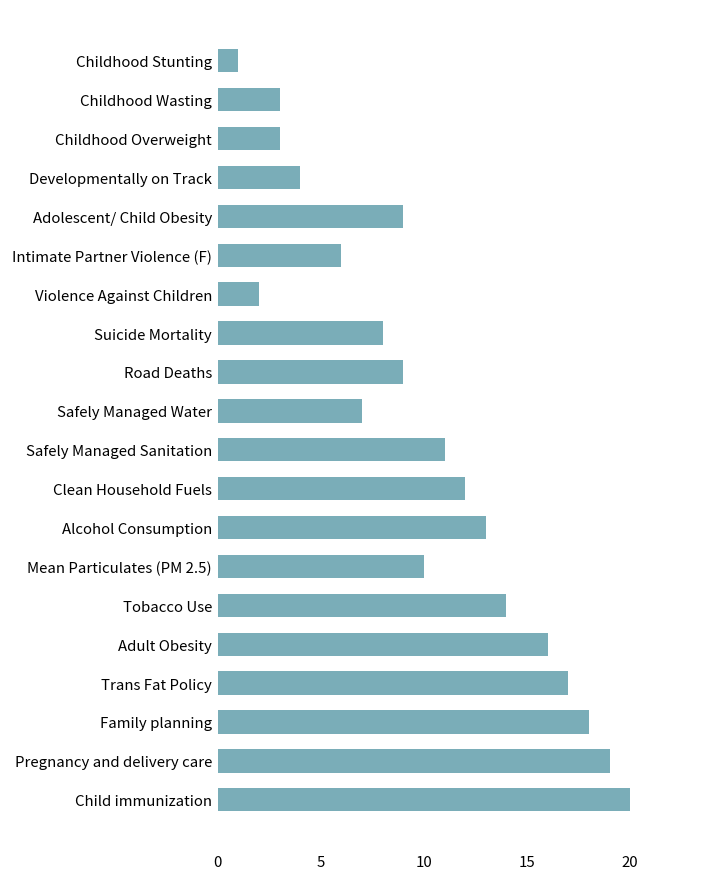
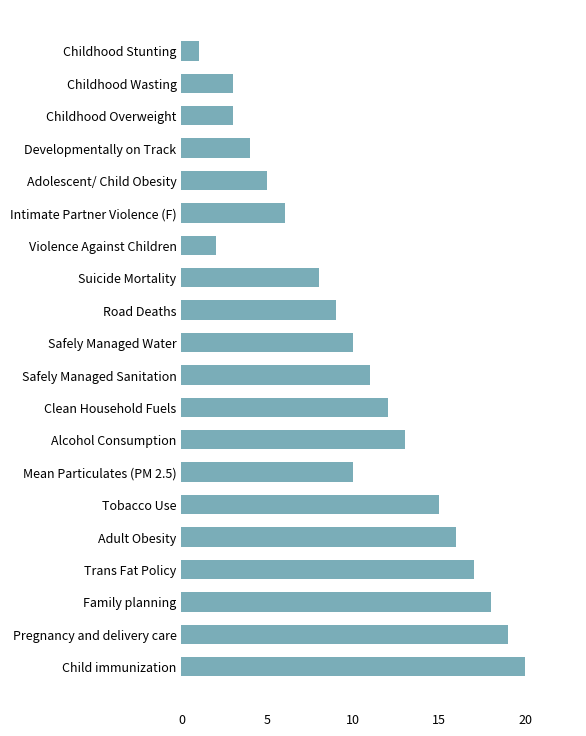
  {
    "Childhood Stunting": 1,
    "Childhood Wasting": 3,
    "Childhood Overweight": 3,
    "Developmentally on Track": 4,
-   "Adolescent/ Child Obesity": 9,
+   "Adolescent/ Child Obesity": 5,
    "Intimate Partner Violence (F)": 6,
    "Violence Against Children": 2,
    "Suicide Mortality": 8,
    "Road Deaths": 9,
-   "Safely Managed Water": 7,
+   "Safely Managed Water": 10,
    "Safely Managed Sanitation": 11,
    "Clean Household Fuels": 12,
    "Alcohol Consumption": 13,
    "Mean Particulates (PM 2.5)": 10,
-   "Tobacco Use": 14,
+   "Tobacco Use": 15,
    "Adult Obesity": 16,
    "Trans Fat Policy": 17,
    "Family planning": 18,
    "Pregnancy and delivery care": 19,
    "Child immunization": 20
  }
